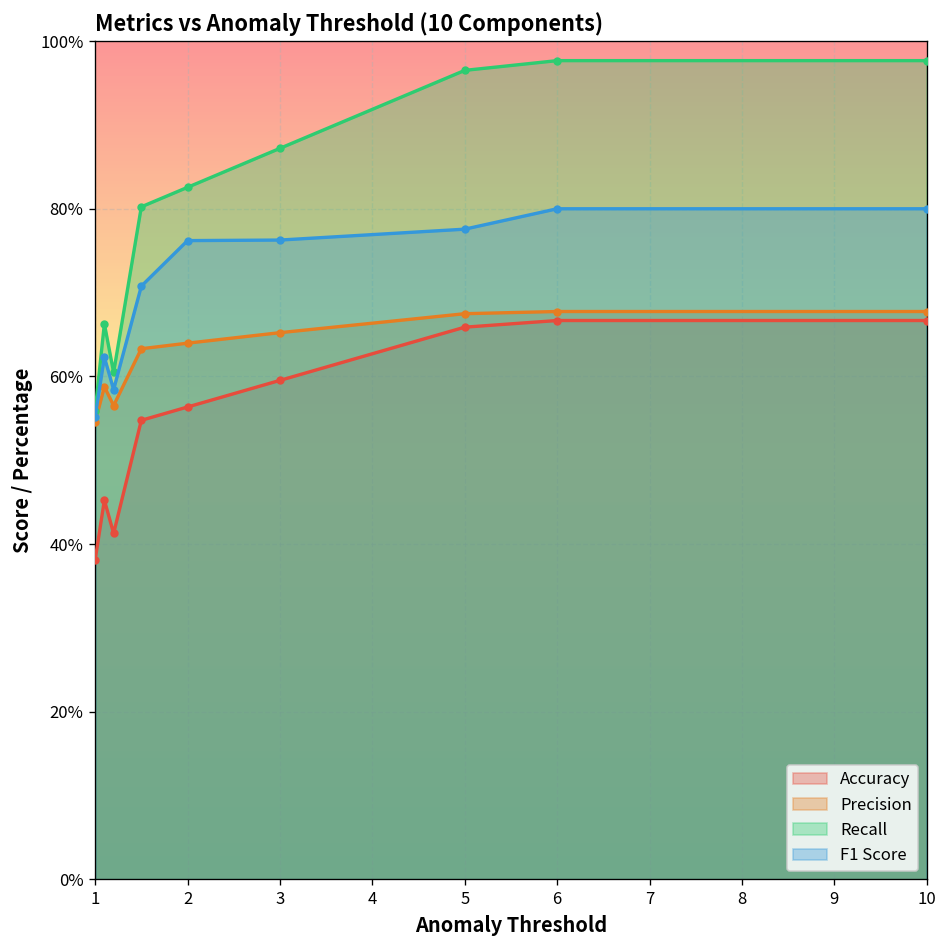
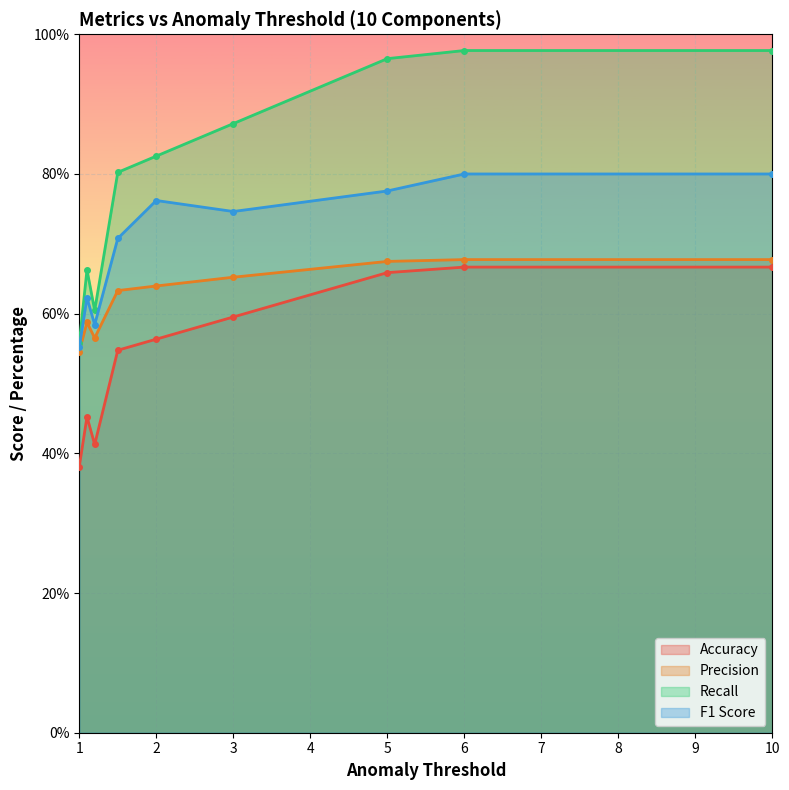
  {
    "Recall": {
      "1": "56%",
      "2": "83%",
      "3": "87%",
      "5": "97%",
      "6": "98%",
      "10": "98%"
    },
    "F1 Score": {
      "1": "55%",
      "2": "76%",
-     "3": "76%",
+     "3": "75%",
      "5": "78%",
      "6": "80%",
      "10": "80%"
    }
  }
